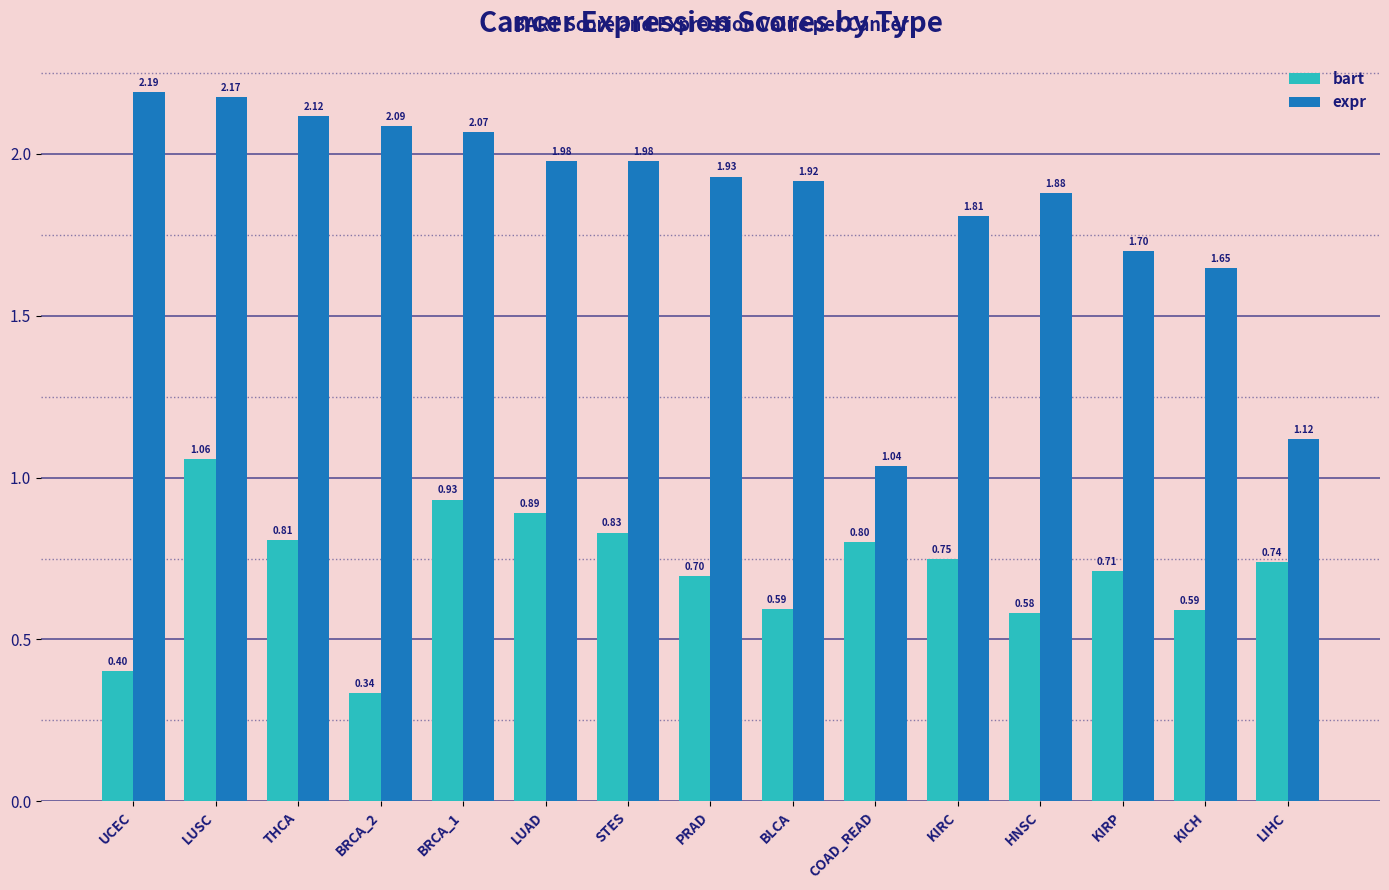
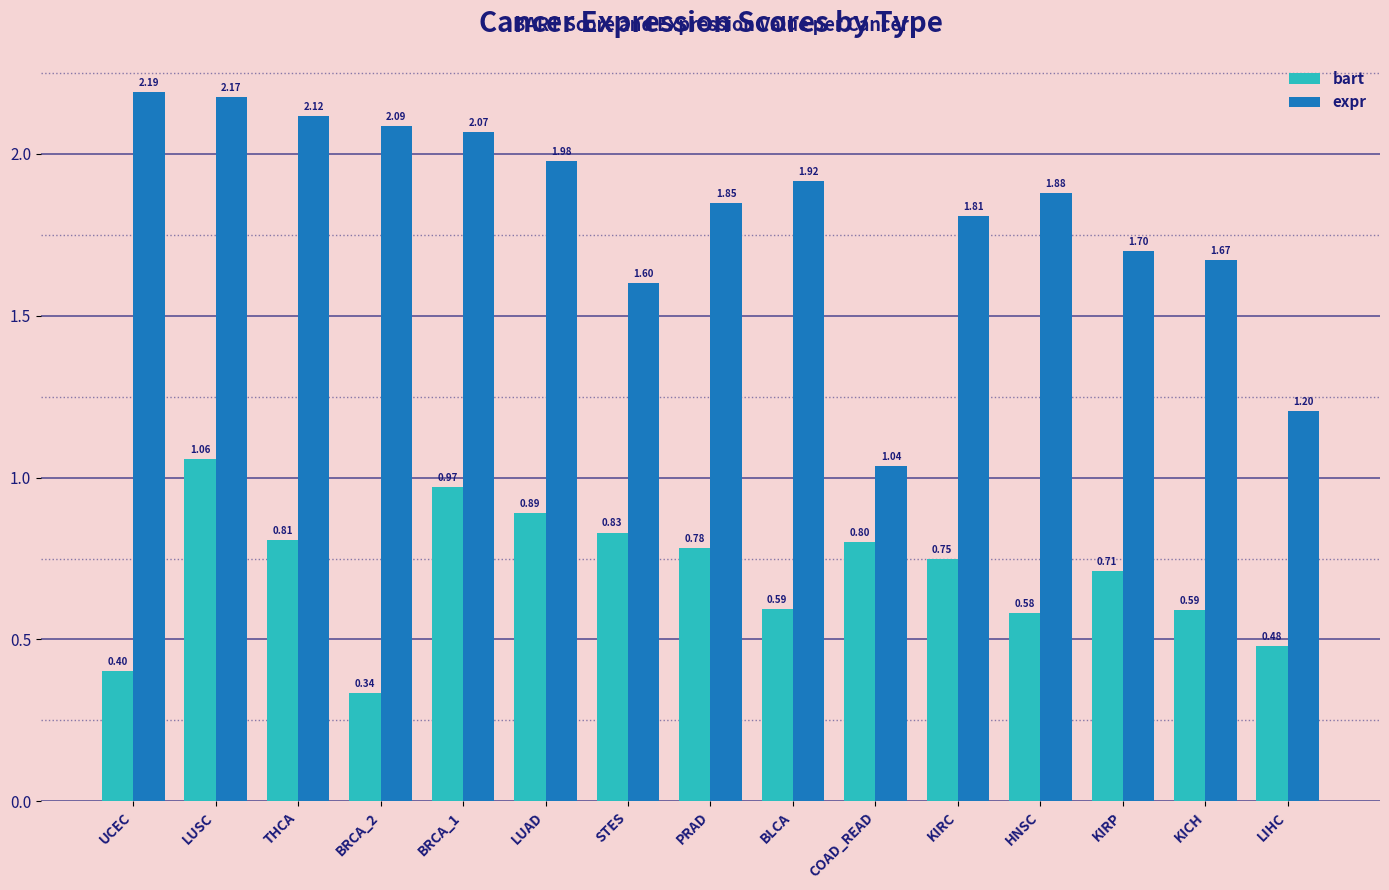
  {
    "bart": {
      "UCEC": 0.40,
      "LUSC": 1.06,
      "THCA": 0.81,
      "BRCA_2": 0.34,
-     "BRCA_1": 0.93,
+     "BRCA_1": 0.97,
      "LUAD": 0.89,
      "STES": 0.83,
-     "PRAD": 0.70,
+     "PRAD": 0.78,
      "BLCA": 0.59,
      "COAD_READ": 0.80,
      "KIRC": 0.75,
      "HNSC": 0.58,
      "KIRP": 0.71,
      "KICH": 0.59,
-     "LIHC": 0.74
+     "LIHC": 0.48
    },
    "expr": {
      "UCEC": 2.19,
      "LUSC": 2.17,
      "THCA": 2.12,
      "BRCA_2": 2.09,
      "BRCA_1": 2.07,
      "LUAD": 1.98,
-     "STES": 1.98,
-     "PRAD": 1.93,
+     "STES": 1.60,
+     "PRAD": 1.85,
      "BLCA": 1.92,
      "COAD_READ": 1.04,
      "KIRC": 1.81,
      "HNSC": 1.88,
      "KIRP": 1.70,
-     "KICH": 1.65,
-     "LIHC": 1.12
+     "KICH": 1.67,
+     "LIHC": 1.20
    }
  }
